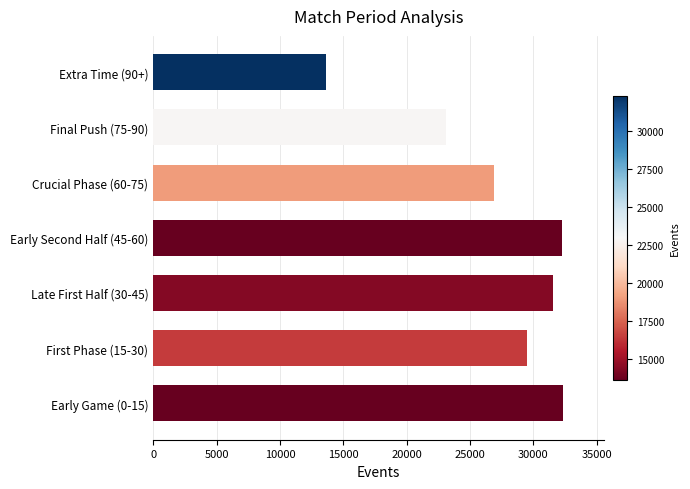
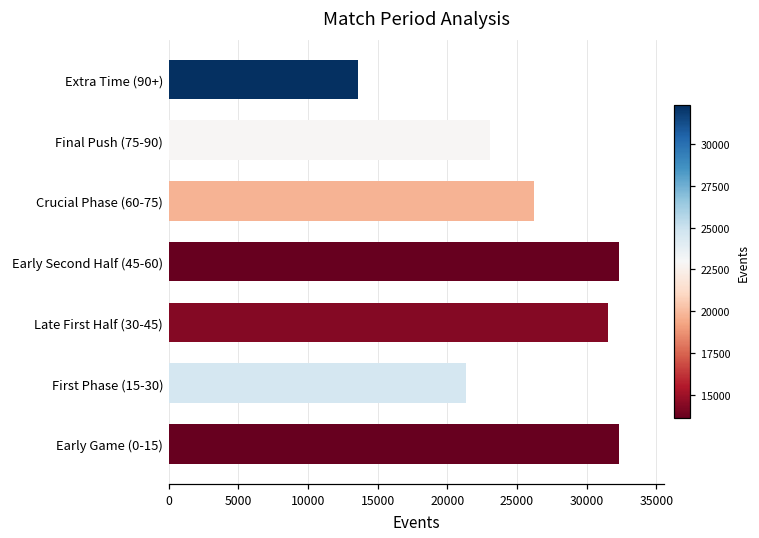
  {
    "Extra Time (90+)": 13600,
    "Final Push (75-90)": 23100,
-   "Crucial Phase (60-75)": 26900,
+   "Crucial Phase (60-75)": 26200,
    "Early Second Half (45-60)": 32300,
    "Late First Half (30-45)": 31500,
-   "First Phase (15-30)": 29500,
+   "First Phase (15-30)": 21300,
    "Early Game (0-15)": 32300
  }
